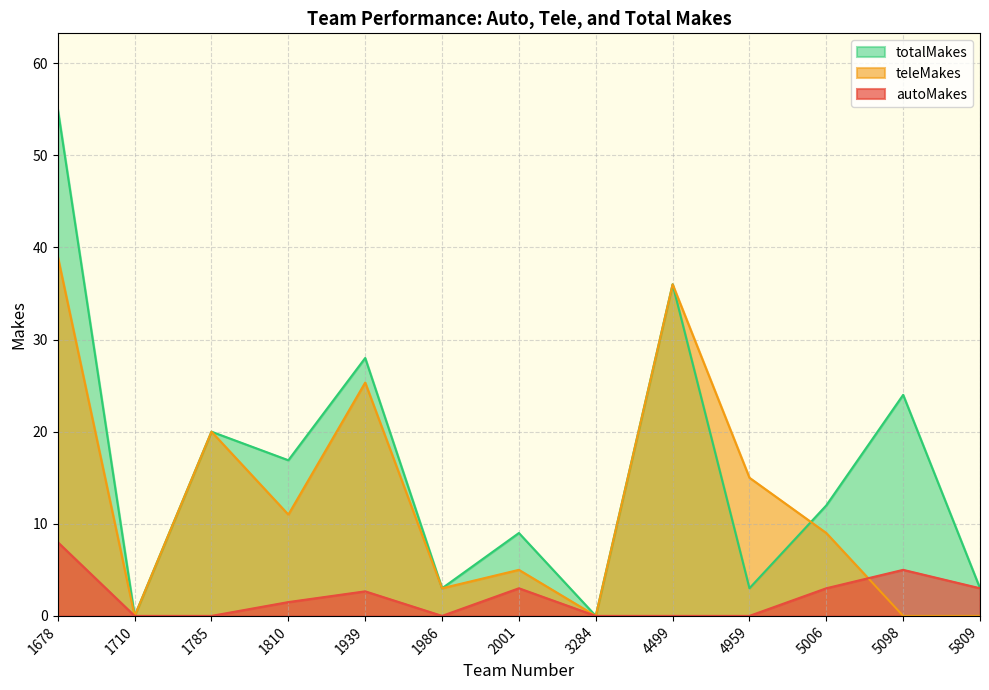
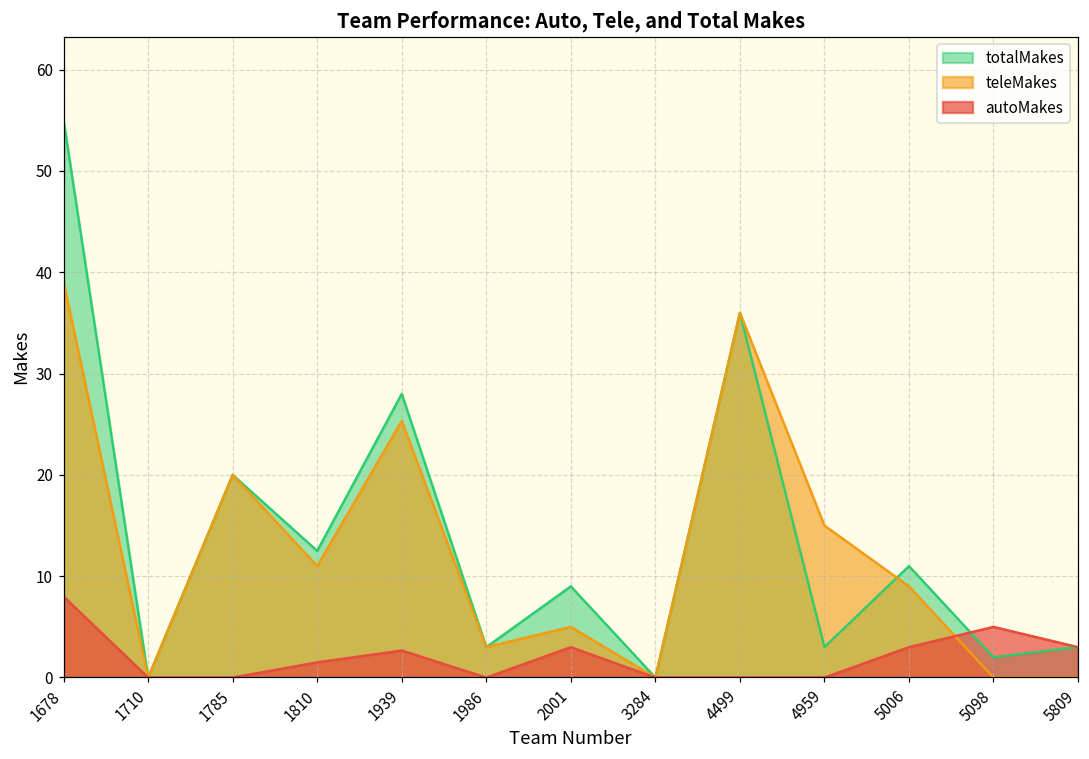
  {
    "totalMakes": {
      "1678": 55,
-     "1810": 17,
+     "1810": 13,
      "1939": 28,
      "2001": 9,
      "4959": 3,
-     "5006": 12,
-     "5098": 24
+     "5006": 11,
+     "5098": 2
    },
    "teleMakes": {
      "1678": 39,
      "1810": 11,
      "1939": 25,
      "2001": 5,
      "4959": 15,
      "5006": 9,
      "5098": 0,
      "5809": 0
    },
    "autoMakes": {
      "1678": 8,
      "1785": 0,
      "1810": 2,
      "1939": 3,
      "1986": 0,
      "2001": 3,
      "4499": 0,
      "4959": 0,
      "5006": 3,
      "5098": 5
    }
  }
